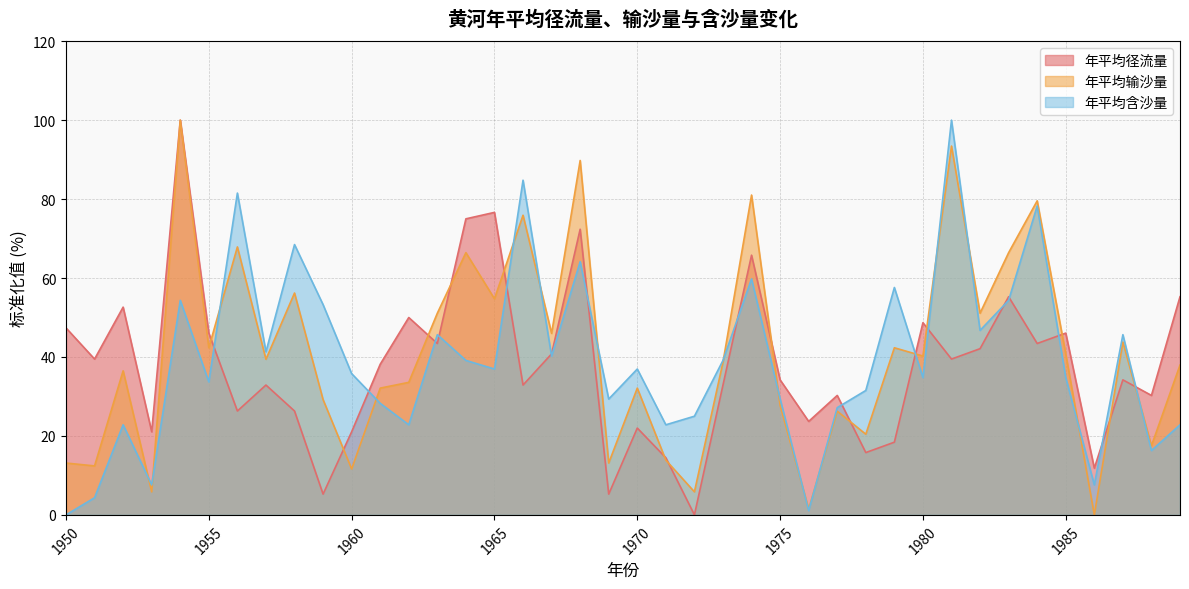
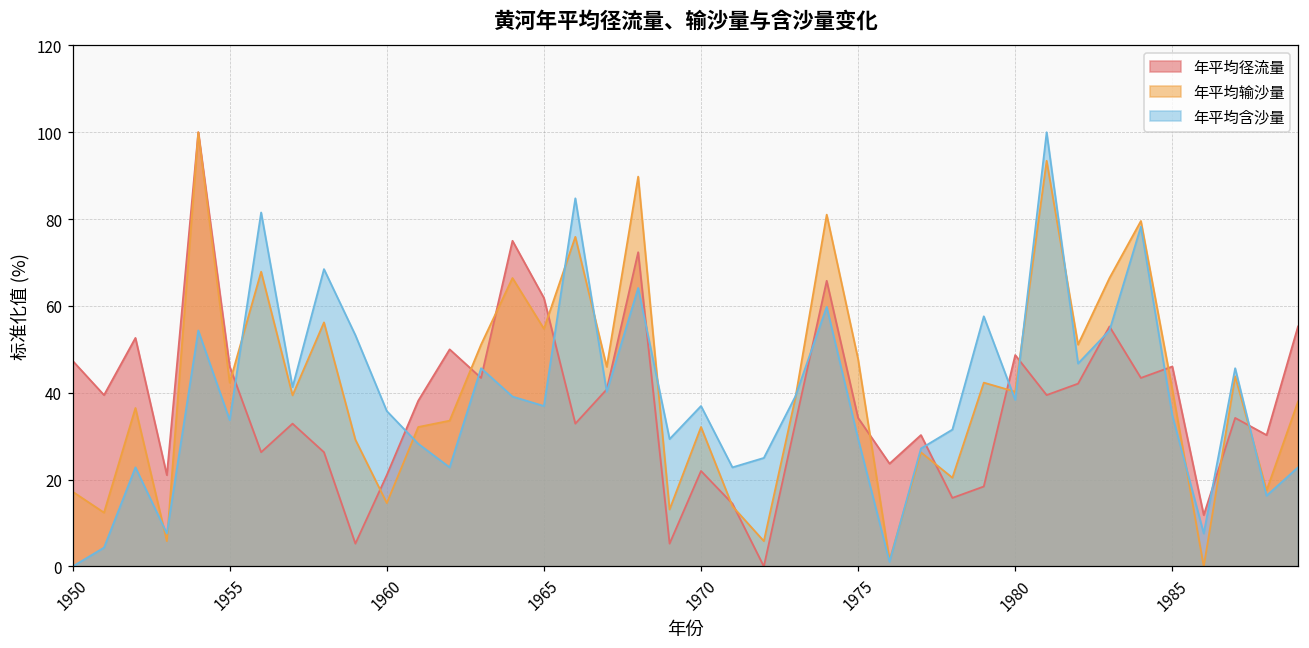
  {
    "年平均径流量": {
      "1950": 47,
      "1955": 46,
      "1960": 21,
-     "1965": 77,
+     "1965": 62,
      "1970": 22,
      "1975": 34,
      "1980": 49,
      "1985": 46
    },
    "年平均输沙量": {
-     "1950": 13,
+     "1950": 17,
      "1955": 42,
-     "1960": 12,
+     "1960": 15,
      "1965": 55,
      "1970": 32,
-     "1975": 28,
+     "1975": 48,
      "1980": 40,
      "1985": 41
    },
    "年平均含沙量": {
      "1950": 0,
      "1955": 34,
      "1960": 36,
      "1965": 37,
      "1970": 37,
      "1975": 29,
-     "1980": 35,
+     "1980": 38,
      "1985": 35
    }
  }
